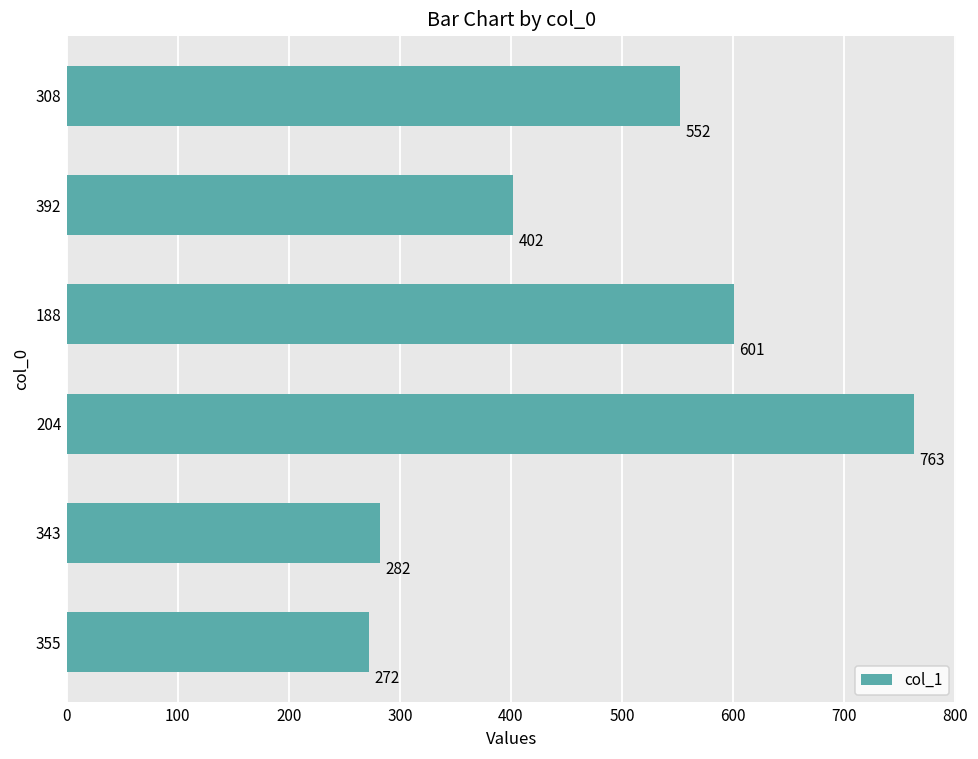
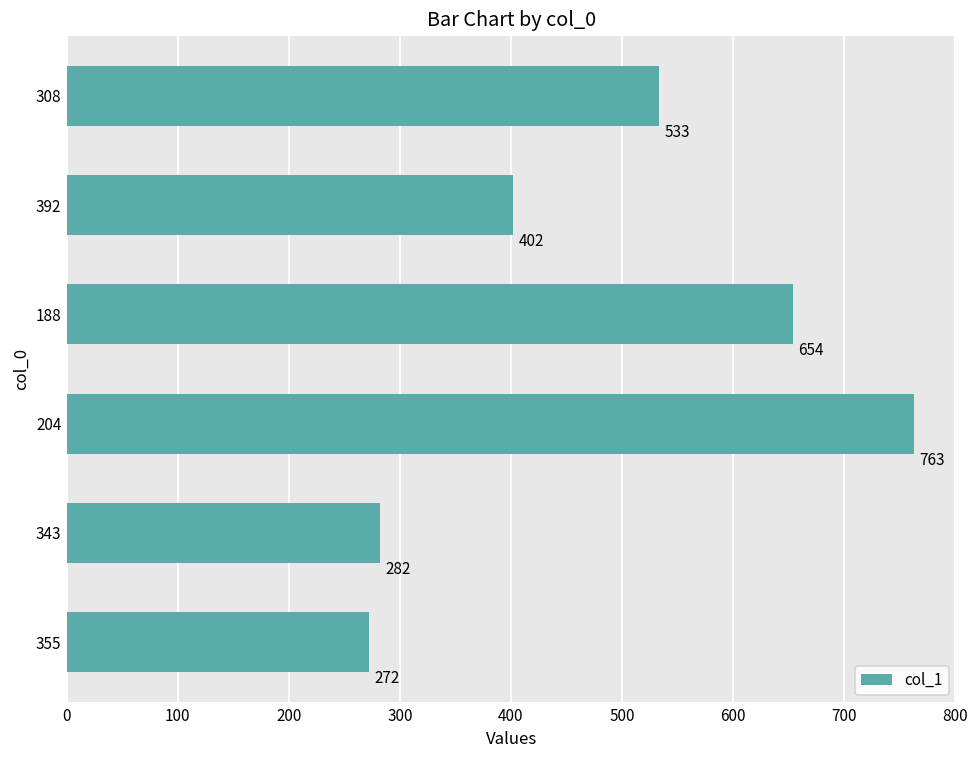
  {
-   "308": 552,
-   "188": 601
+   "308": 533,
+   "188": 654
  }
